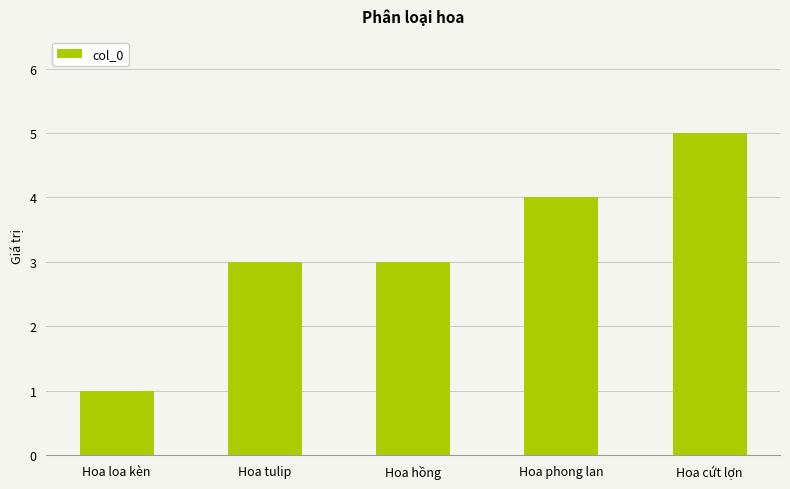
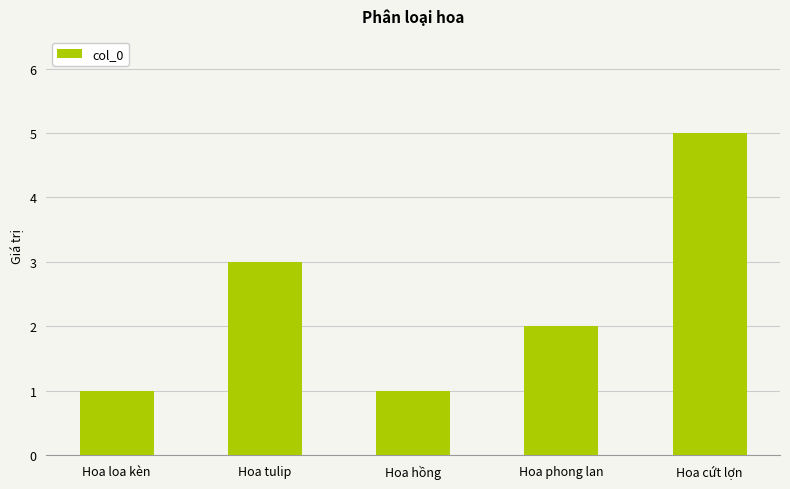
  {
    "Hoa loa kèn": 1,
    "Hoa tulip": 3,
-   "Hoa hồng": 3,
-   "Hoa phong lan": 4,
+   "Hoa hồng": 1,
+   "Hoa phong lan": 2,
    "Hoa cứt lợn": 5
  }
